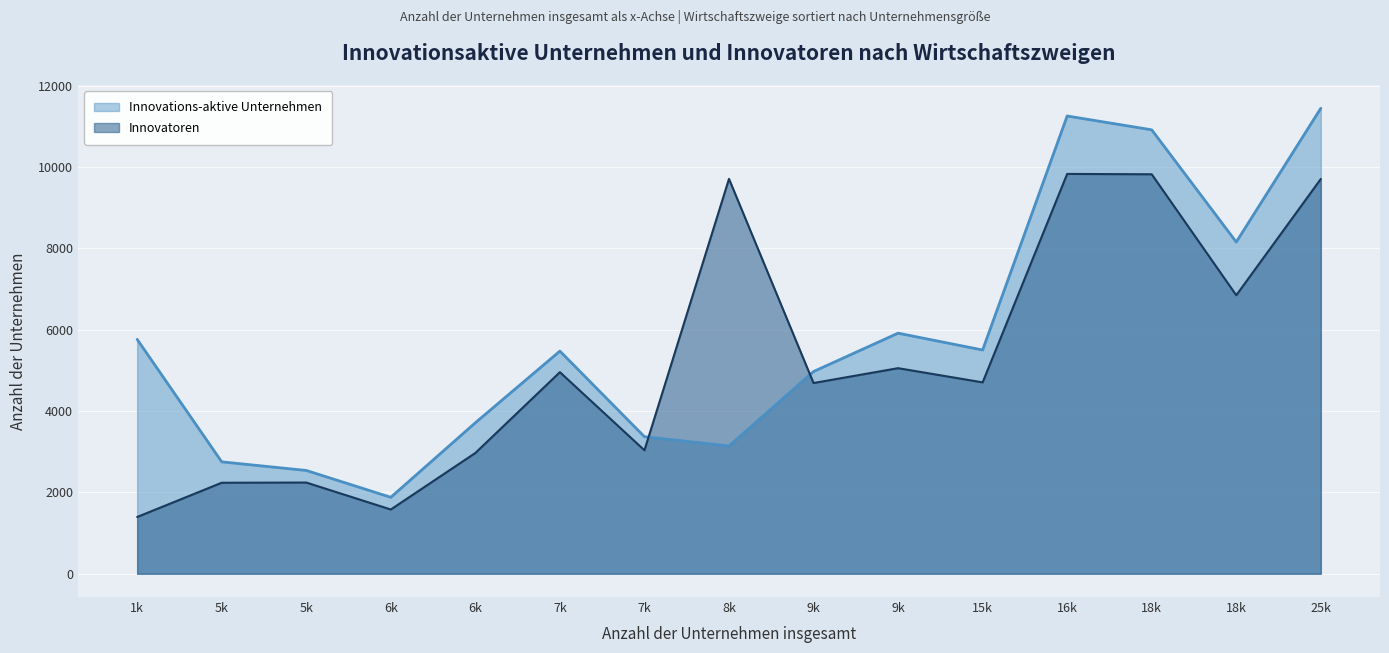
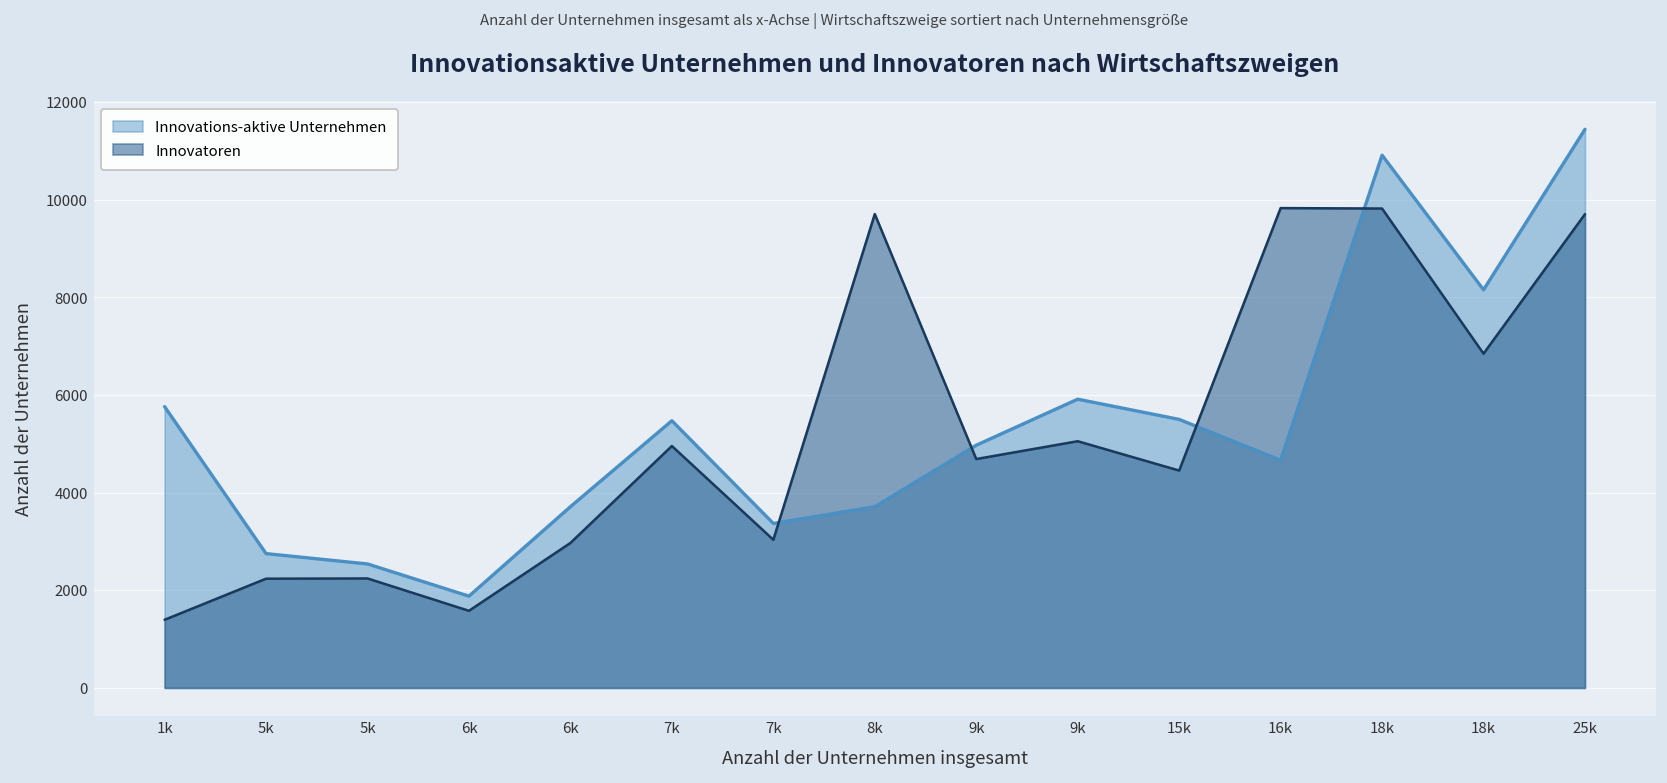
  {
    "Innovations-aktive Unternehmen": {
      "1k": 5800,
-     "8k": 3100,
+     "8k": 3700,
      "15k": 5500,
-     "16k": 11300,
+     "16k": 4700,
      "25k": 11400
    },
    "Innovatoren": {
      "1k": 1400,
      "8k": 9700,
-     "15k": 4700,
+     "15k": 4500,
      "16k": 9800,
      "25k": 9700
    }
  }
